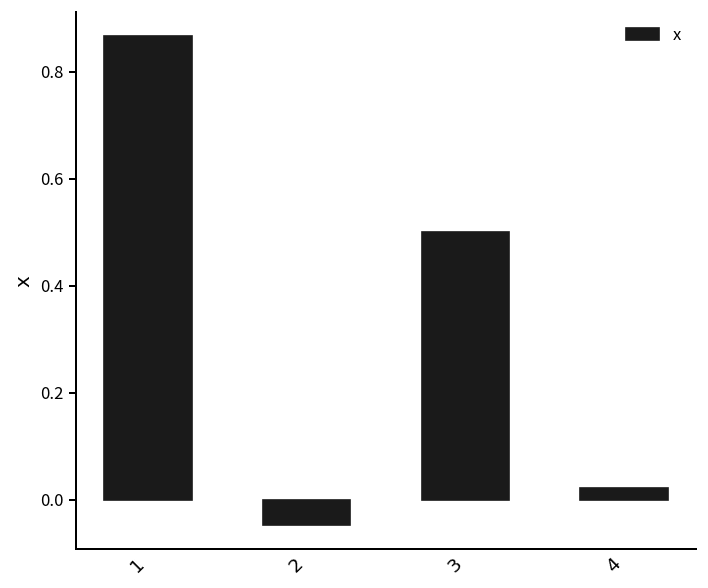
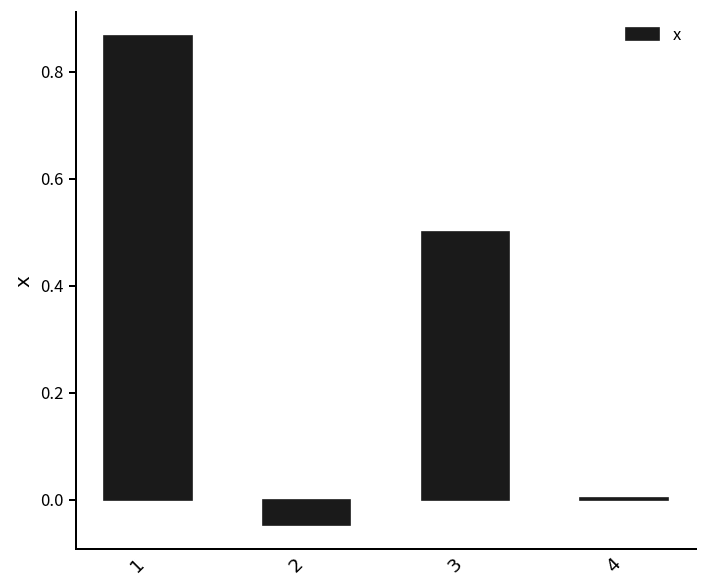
  {
    "1": 0.87,
    "2": -0.05,
    "3": 0.50,
-   "4": 0.02
+   "4": 0.00
  }
